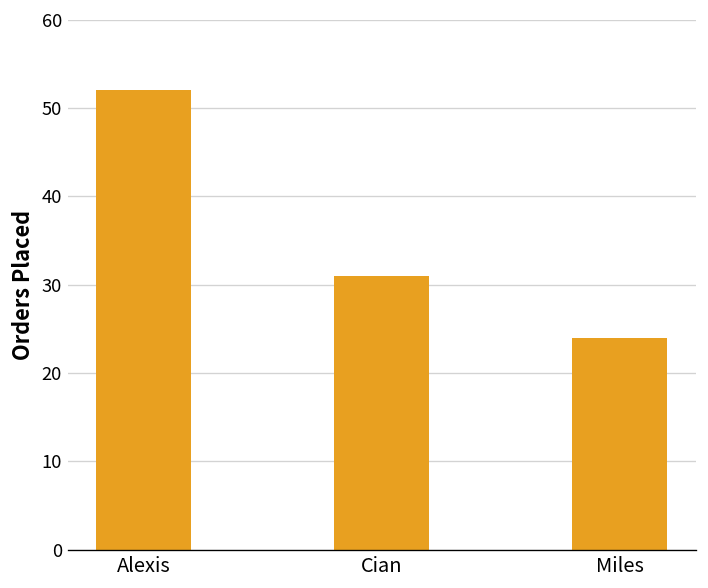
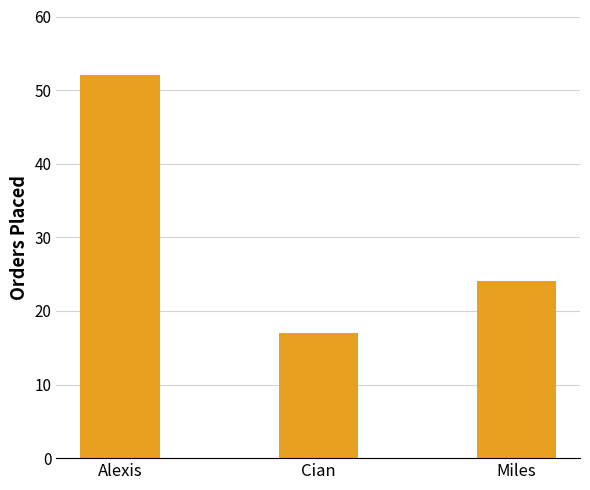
  {
    "Alexis": 52,
-   "Cian": 31,
+   "Cian": 17,
    "Miles": 24
  }
